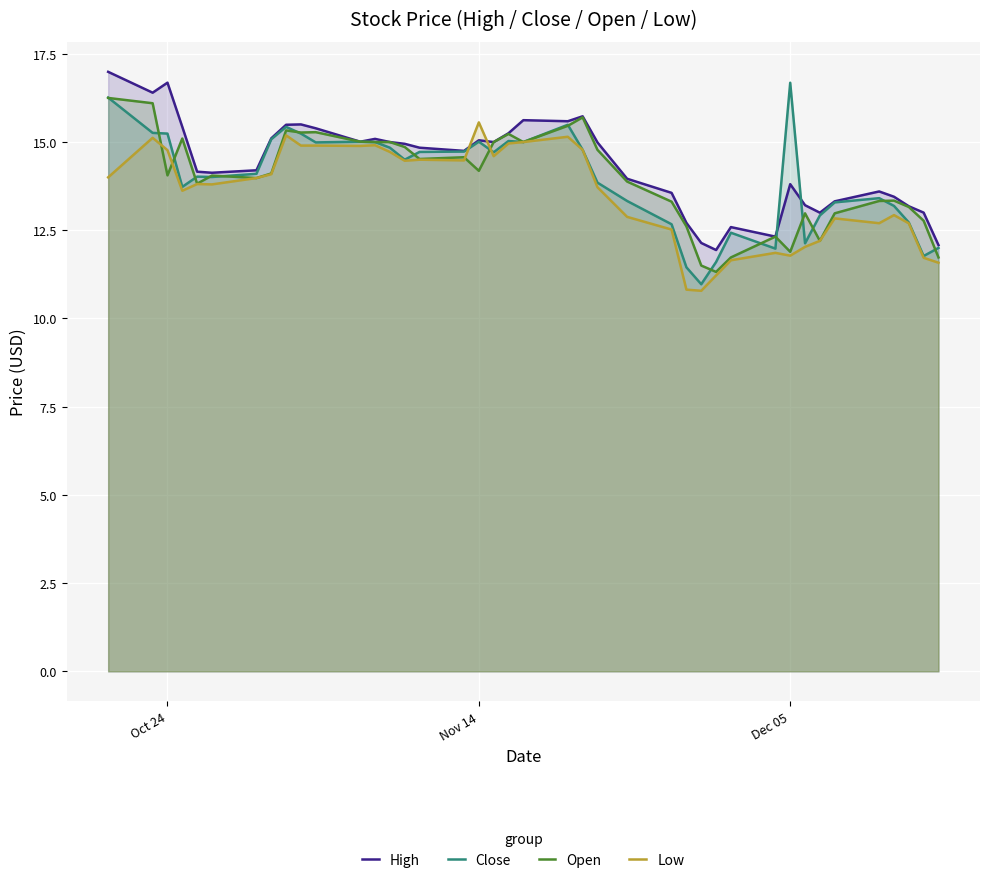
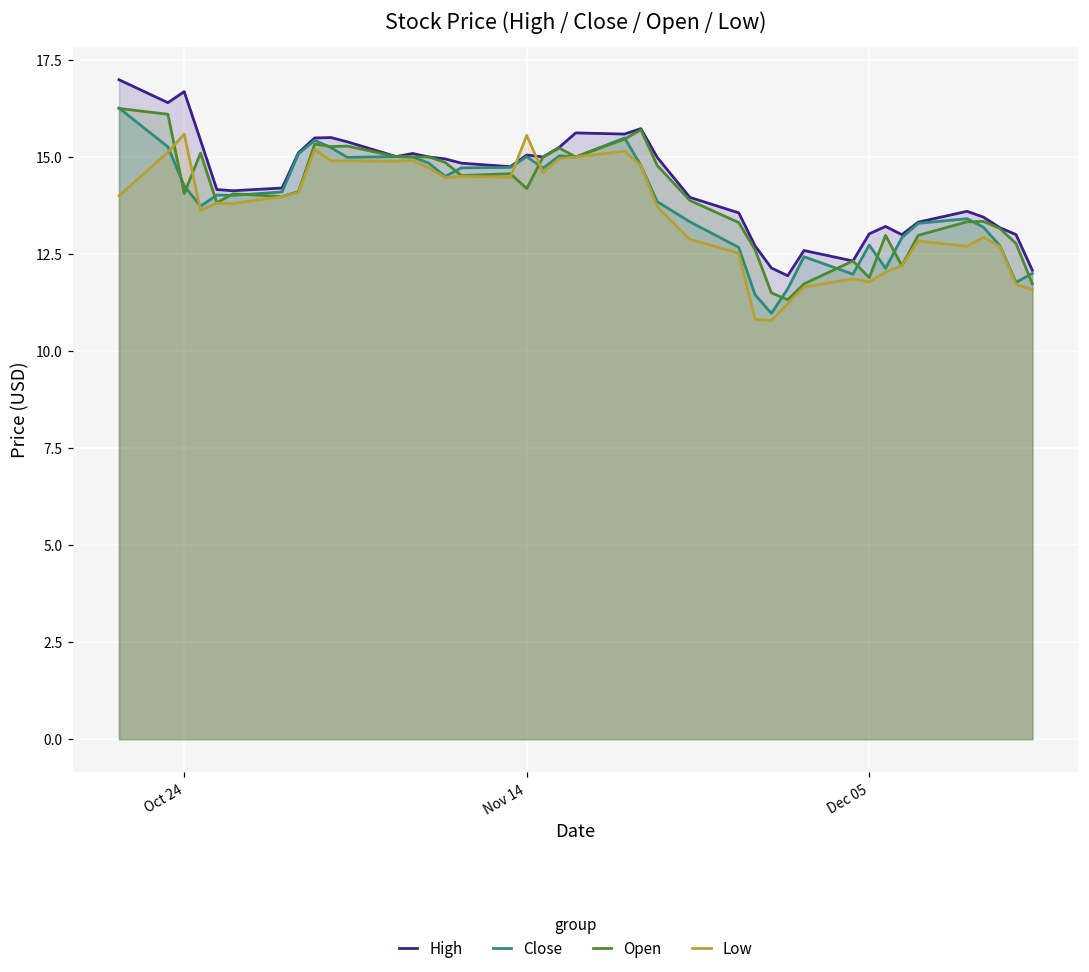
  {
    "High": {
      "Oct 24": 16.7,
-     "Dec 05": 13.8
+     "Dec 05": 13.0
    },
    "Close": {
-     "Oct 24": 15.2,
-     "Dec 05": 16.7
+     "Oct 24": 14.3,
+     "Dec 05": 12.7
    },
    "Open": {
      "Oct 24": 14.1,
      "Nov 14": 14.2,
      "Dec 05": 11.9
    },
    "Low": {
-     "Oct 24": 14.8,
+     "Oct 24": 15.6,
      "Nov 14": 15.6,
      "Dec 05": 11.8
    }
  }
